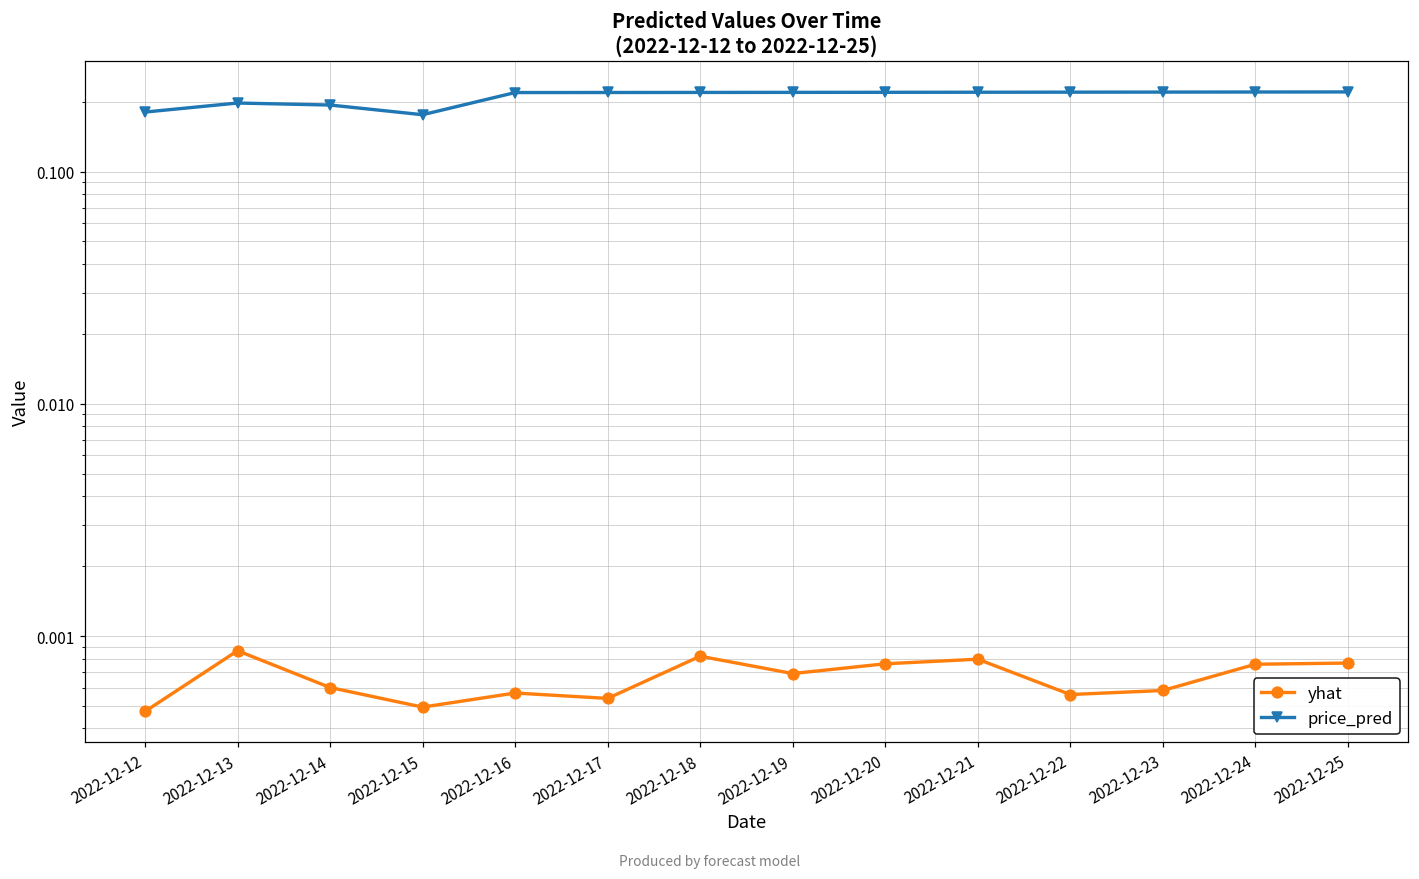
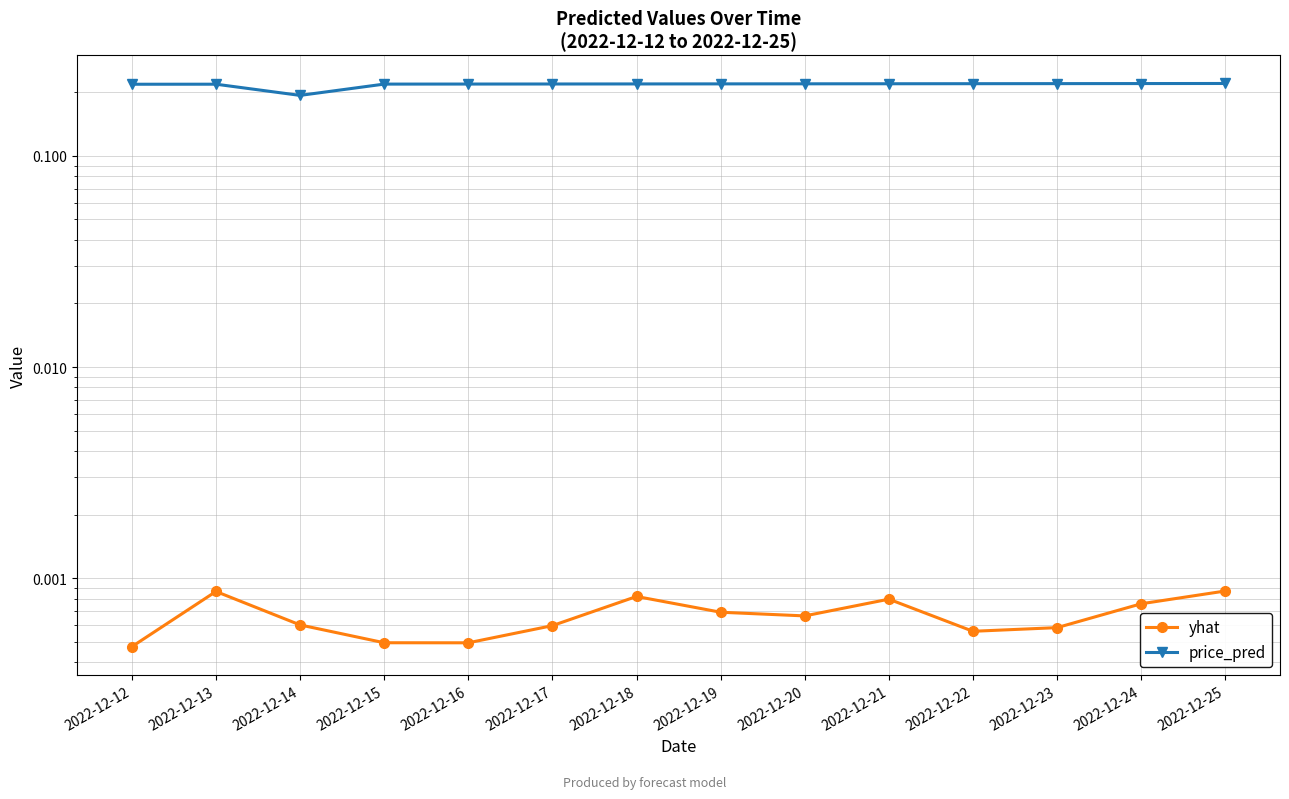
  {
    "yhat": {
      "2022-12-12": 0.00047,
      "2022-12-13": 0.00086,
      "2022-12-14": 0.00060,
      "2022-12-15": 0.00049,
-     "2022-12-16": 0.00057,
-     "2022-12-17": 0.00054,
+     "2022-12-16": 0.00049,
+     "2022-12-17": 0.00060,
      "2022-12-18": 0.00082,
      "2022-12-19": 0.00069,
-     "2022-12-20": 0.00076,
+     "2022-12-20": 0.00066,
      "2022-12-21": 0.00079,
      "2022-12-22": 0.00056,
      "2022-12-23": 0.00058,
      "2022-12-24": 0.00076,
-     "2022-12-25": 0.00076
+     "2022-12-25": 0.00087
    },
    "price_pred": {
-     "2022-12-12": 0.18,
-     "2022-12-13": 0.20,
+     "2022-12-12": 0.22,
+     "2022-12-13": 0.22,
      "2022-12-14": 0.19,
-     "2022-12-15": 0.18,
+     "2022-12-15": 0.22,
      "2022-12-16": 0.22,
      "2022-12-17": 0.22,
      "2022-12-18": 0.22,
      "2022-12-19": 0.22,
      "2022-12-20": 0.22,
      "2022-12-21": 0.22,
      "2022-12-22": 0.22,
      "2022-12-23": 0.22,
      "2022-12-24": 0.22,
      "2022-12-25": 0.22
    }
  }
